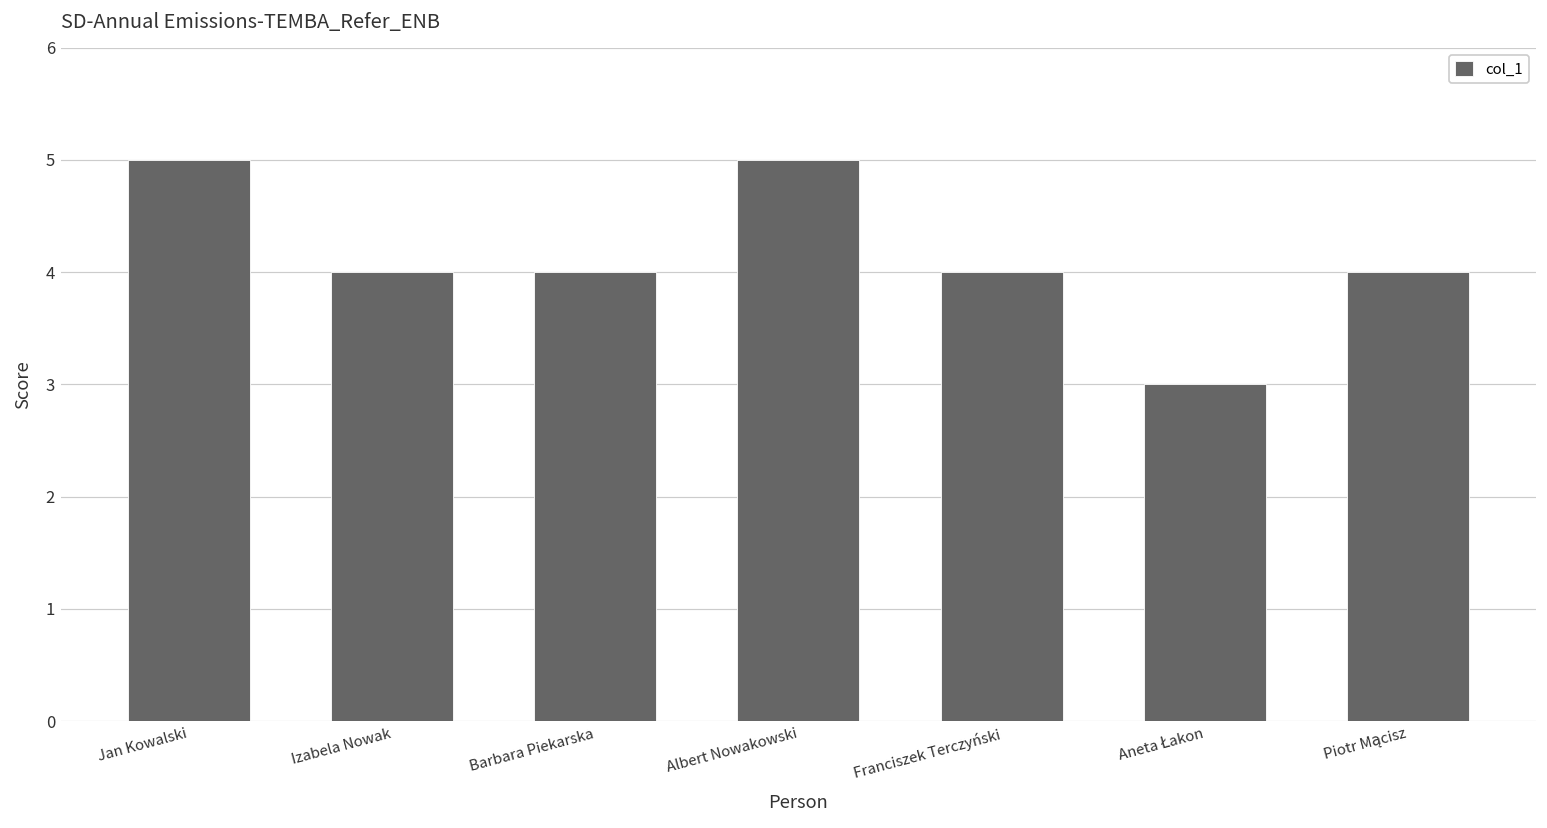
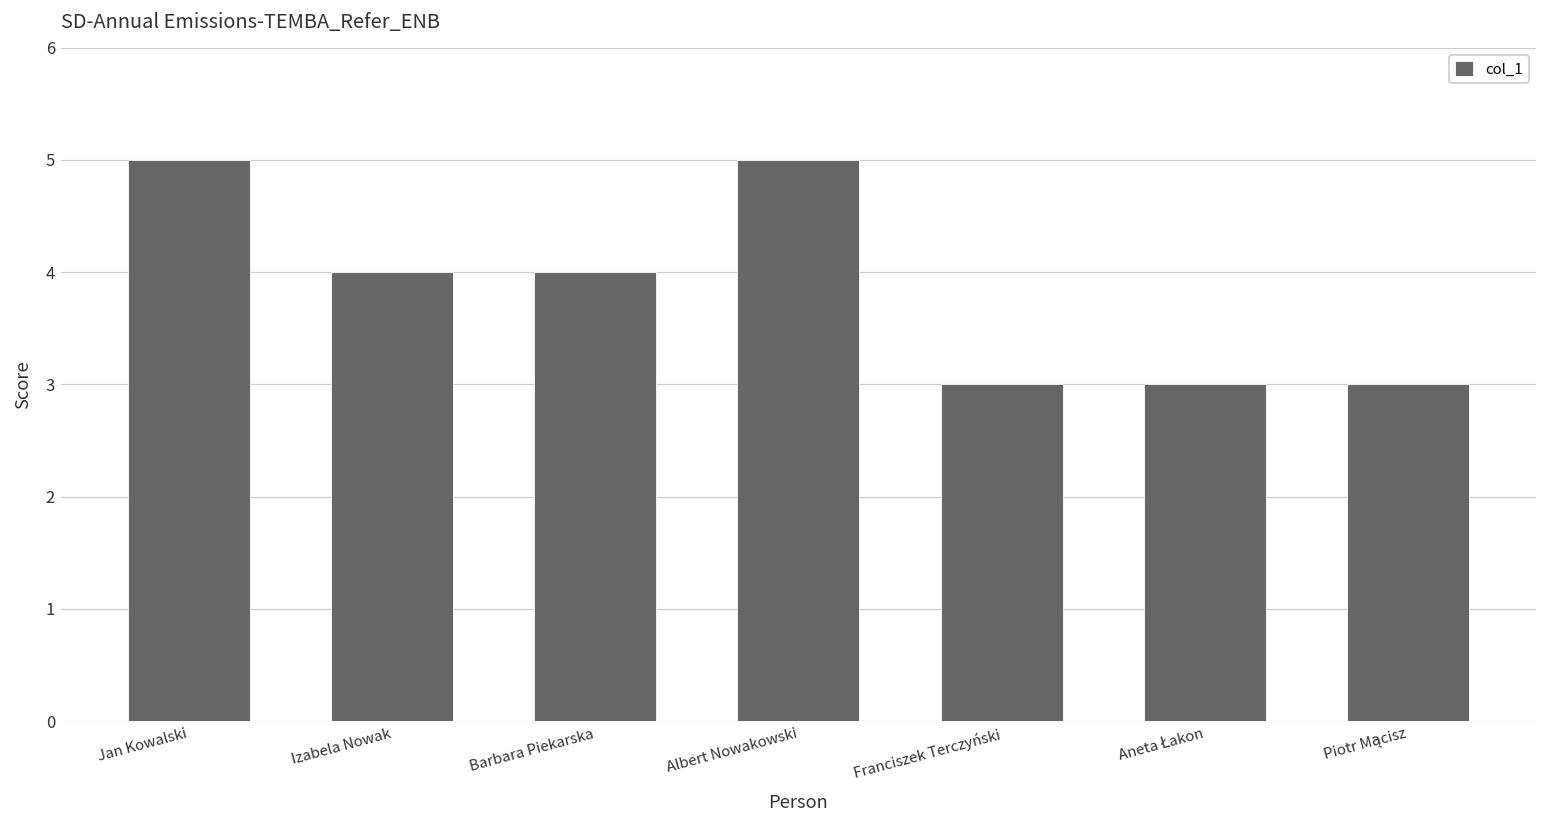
  {
    "Jan Kowalski": 5,
    "Izabela Nowak": 4,
    "Barbara Piekarska": 4,
    "Albert Nowakowski": 5,
-   "Franciszek Terczyński": 4,
+   "Franciszek Terczyński": 3,
    "Aneta Łakon": 3,
-   "Piotr Mącisz": 4
+   "Piotr Mącisz": 3
  }
